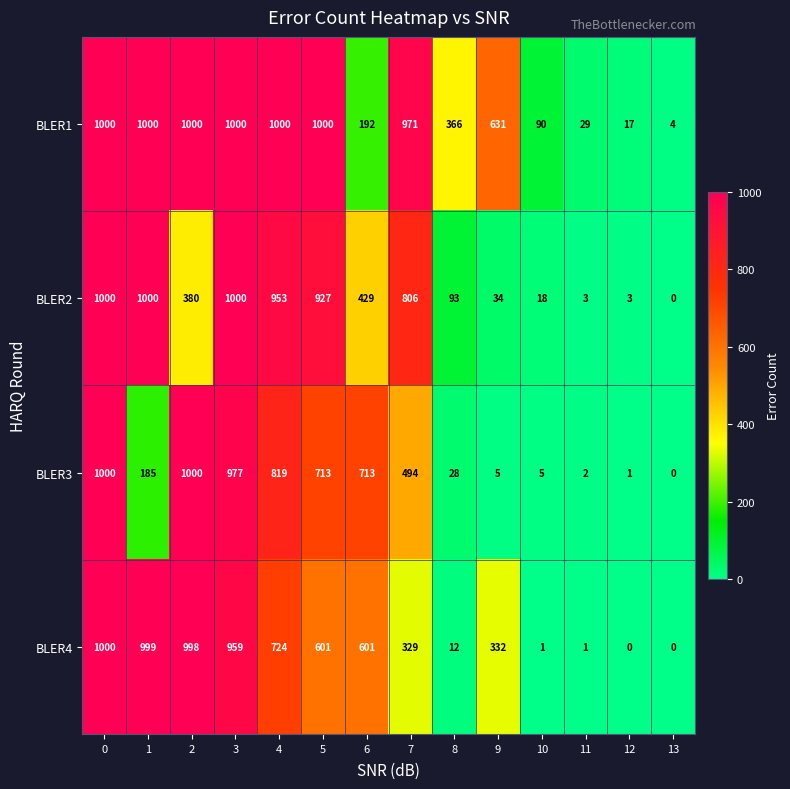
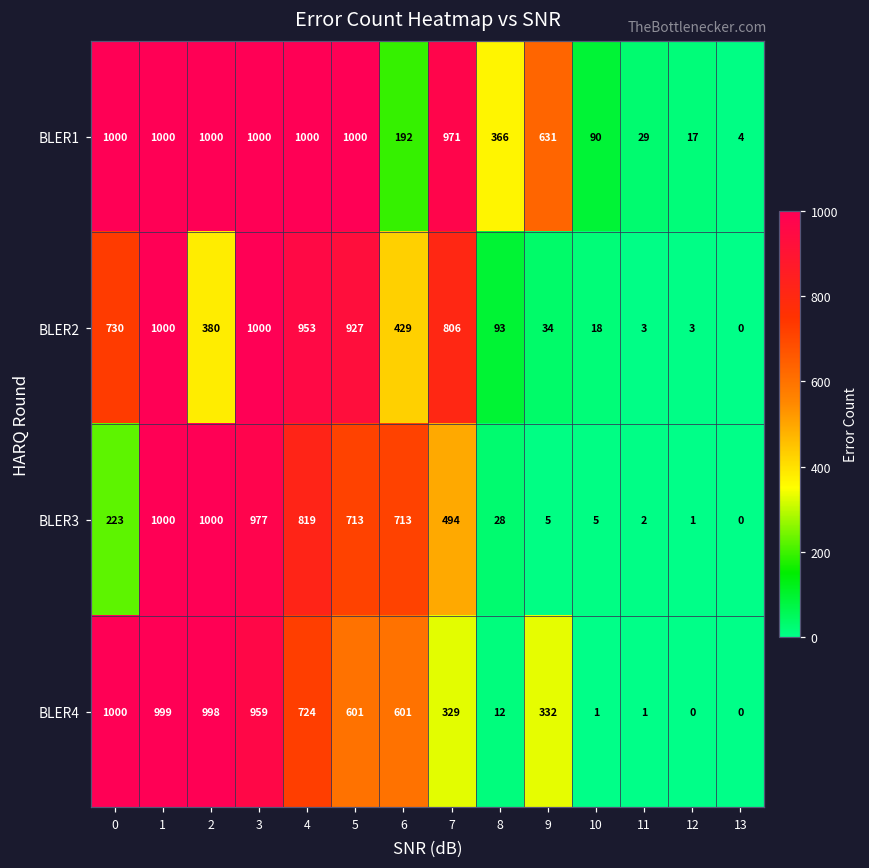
  {
    "BLER1": {
      "0": 1000,
      "1": 1000,
      "2": 1000,
      "3": 1000,
      "4": 1000,
      "5": 1000,
      "6": 192,
      "7": 971,
      "8": 366,
      "9": 631,
      "10": 90,
      "11": 29,
      "12": 17,
      "13": 4
    },
    "BLER2": {
-     "0": 1000,
+     "0": 730,
      "1": 1000,
      "2": 380,
      "3": 1000,
      "4": 953,
      "5": 927,
      "6": 429,
      "7": 806,
      "8": 93,
      "9": 34,
      "10": 18,
      "11": 3,
      "12": 3,
      "13": 0
    },
    "BLER3": {
-     "0": 1000,
-     "1": 185,
+     "0": 223,
+     "1": 1000,
      "2": 1000,
      "3": 977,
      "4": 819,
      "5": 713,
      "6": 713,
      "7": 494,
      "8": 28,
      "9": 5,
      "10": 5,
      "11": 2,
      "12": 1,
      "13": 0
    },
    "BLER4": {
      "0": 1000,
      "1": 999,
      "2": 998,
      "3": 959,
      "4": 724,
      "5": 601,
      "6": 601,
      "7": 329,
      "8": 12,
      "9": 332,
      "10": 1,
      "11": 1,
      "12": 0,
      "13": 0
    }
  }
